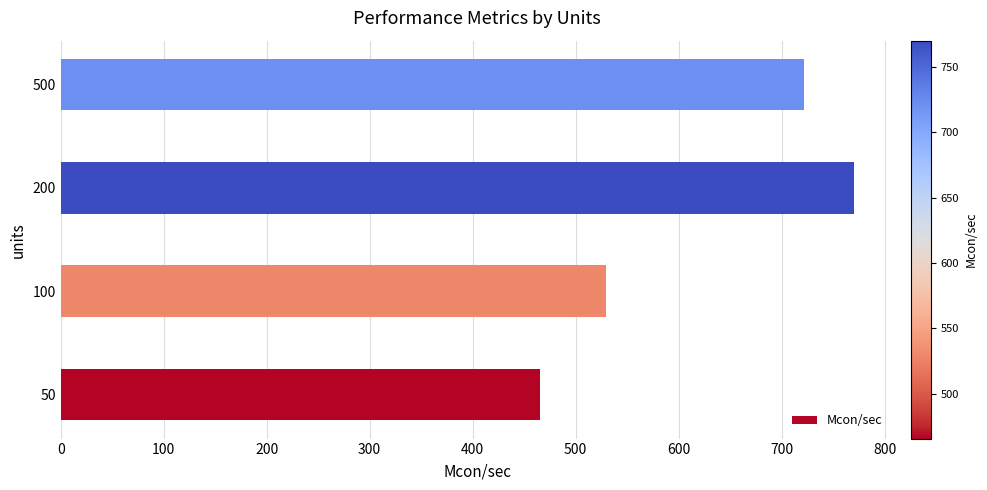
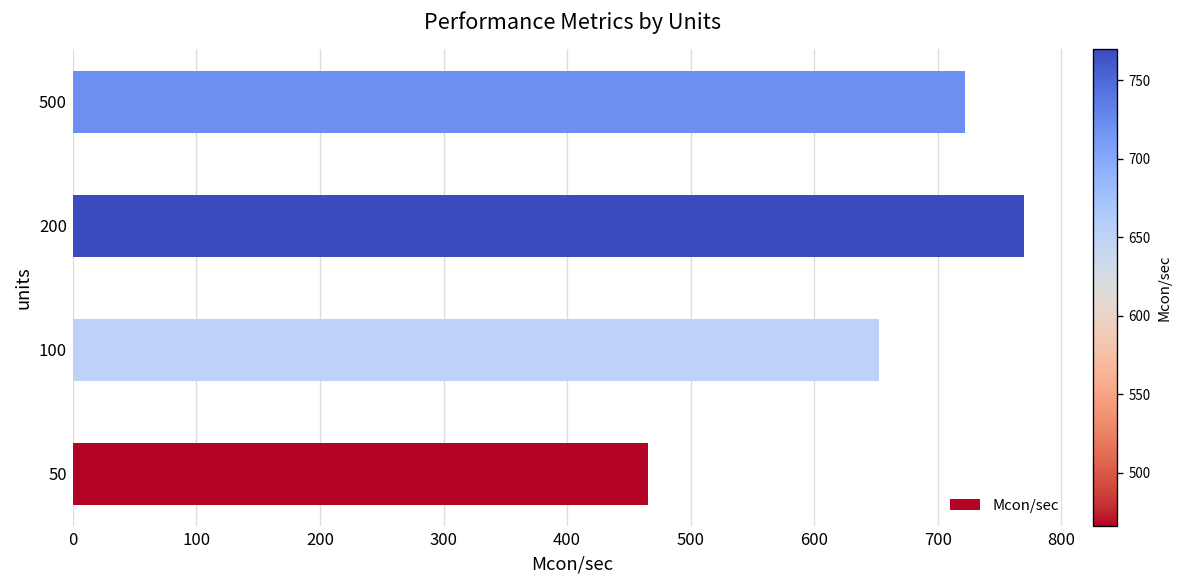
  {
    "500": 722,
    "200": 770,
-   "100": 529,
+   "100": 652,
    "50": 466
  }
